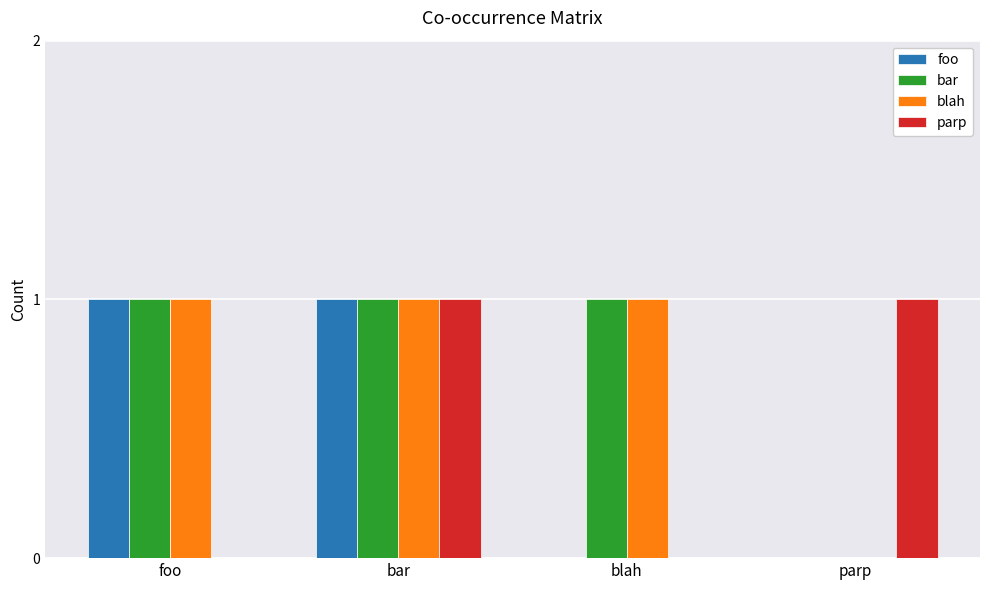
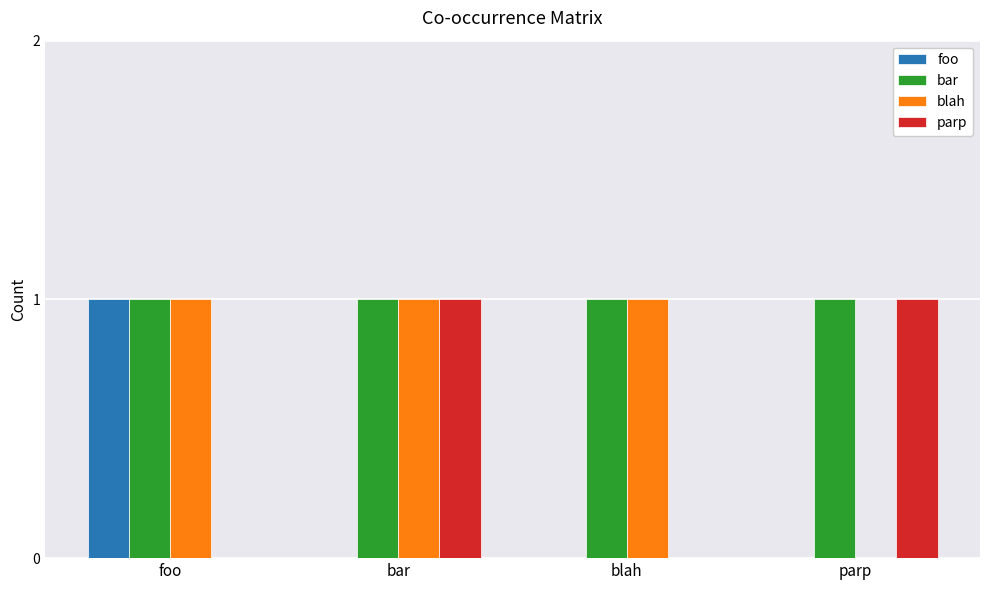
  {
    "foo": {
      "foo": 1,
-     "bar": 1,
+     "bar": 0,
      "blah": 0,
      "parp": 0
    },
    "bar": {
      "foo": 1,
      "bar": 1,
      "blah": 1,
-     "parp": 0
+     "parp": 1
    },
    "blah": {
      "foo": 1,
      "bar": 1,
      "blah": 1,
      "parp": 0
    },
    "parp": {
      "foo": 0,
      "bar": 1,
      "blah": 0,
      "parp": 1
    }
  }
